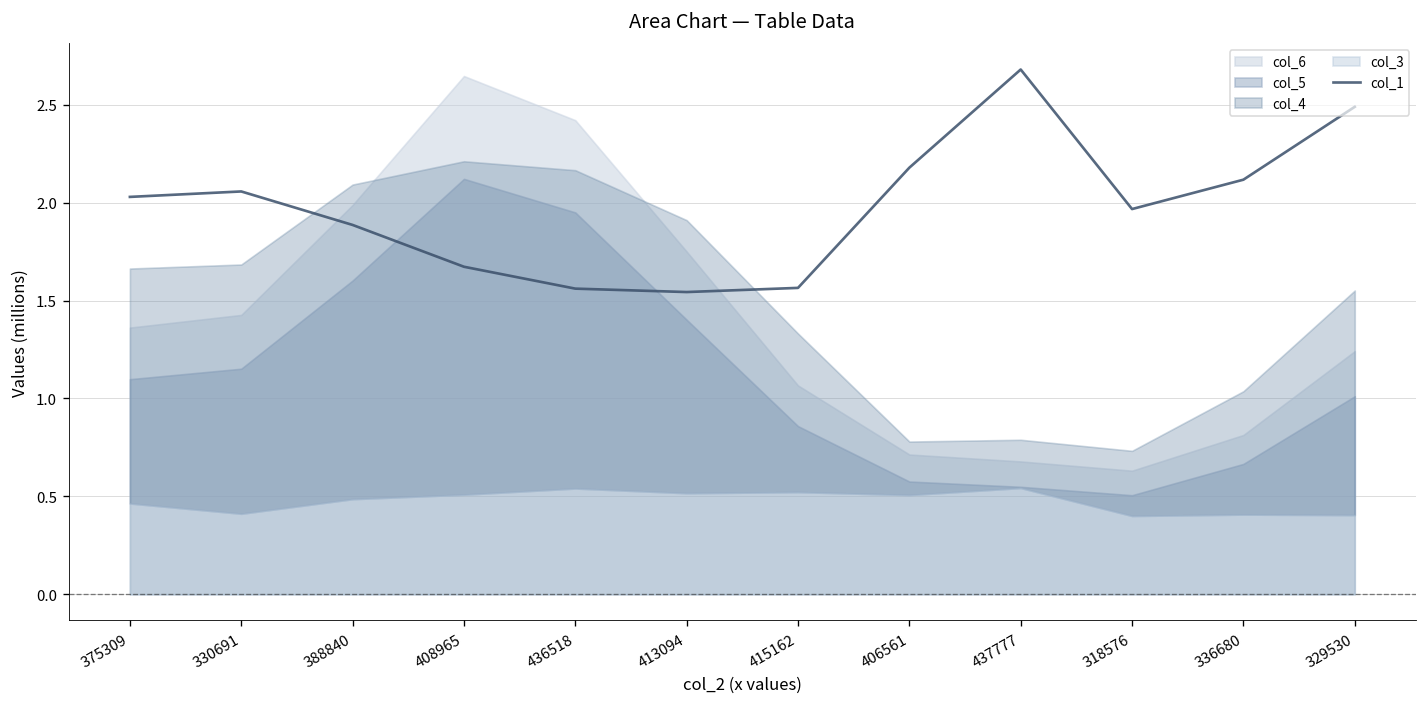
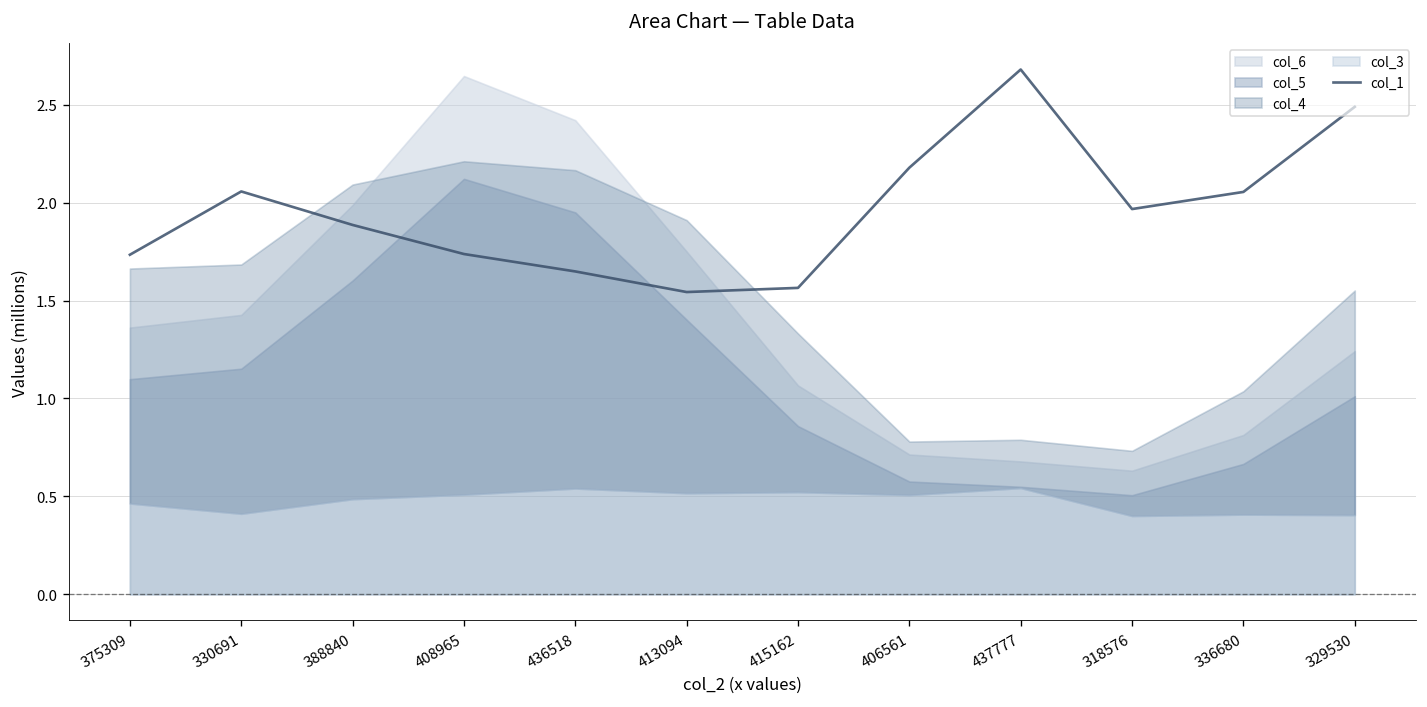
  {
    "col_1": {
-     "375309": 2.03,
+     "375309": 1.73,
      "330691": 2.06,
      "388840": 1.89,
-     "408965": 1.67,
-     "436518": 1.56,
+     "408965": 1.74,
+     "436518": 1.65,
      "413094": 1.54,
      "415162": 1.56,
      "406561": 2.18,
      "437777": 2.68,
      "318576": 1.97,
-     "336680": 2.12
+     "336680": 2.05
    }
  }
